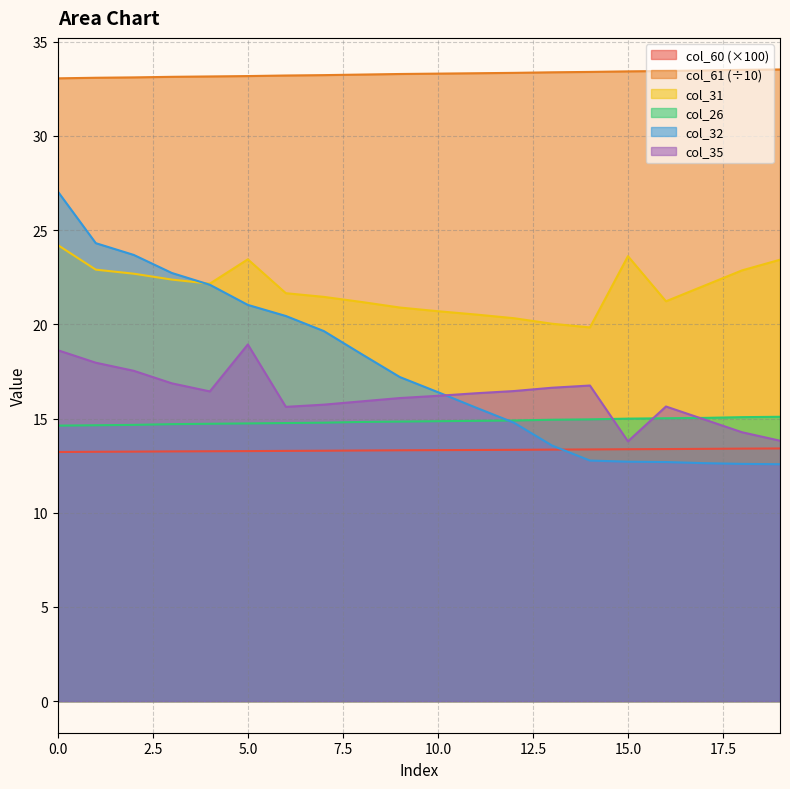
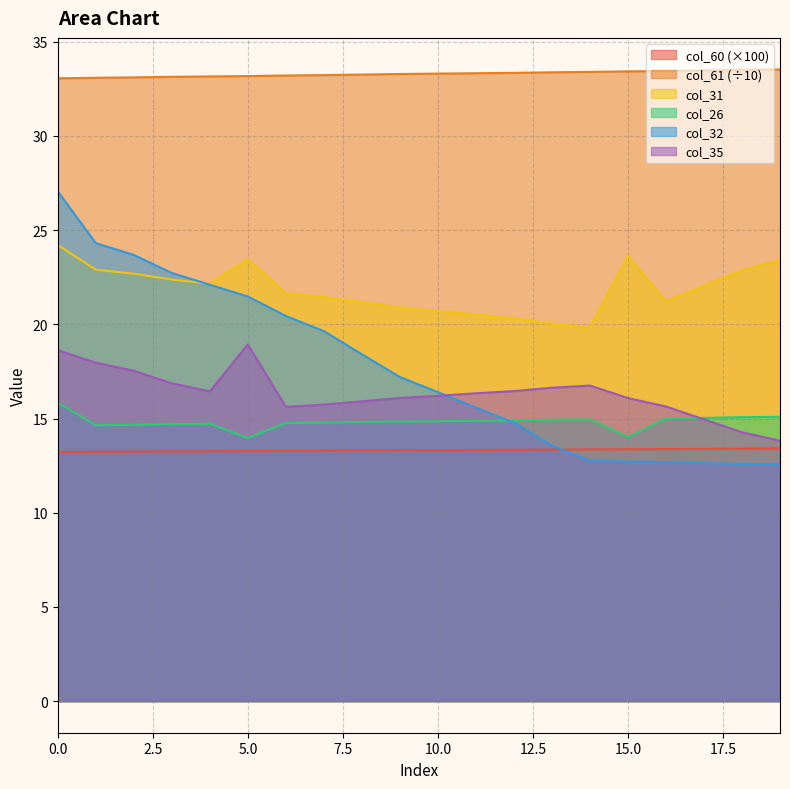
  {
    "col_31": {
      "0.0": 24.2,
      "5.0": 23.5,
      "10.0": 20.7,
      "15.0": 23.6
    },
    "col_26": {
-     "0.0": 14.6,
-     "5.0": 14.7,
+     "0.0": 15.8,
+     "5.0": 14.0,
      "10.0": 14.9,
-     "15.0": 15.0
+     "15.0": 14.0
    },
    "col_32": {
      "0.0": 27.1,
-     "5.0": 21.0,
+     "5.0": 21.5,
      "10.0": 16.4,
      "15.0": 12.7
    },
    "col_35": {
      "0.0": 18.6,
      "5.0": 18.9,
      "10.0": 16.2,
-     "15.0": 13.8
+     "15.0": 16.1
    }
  }
